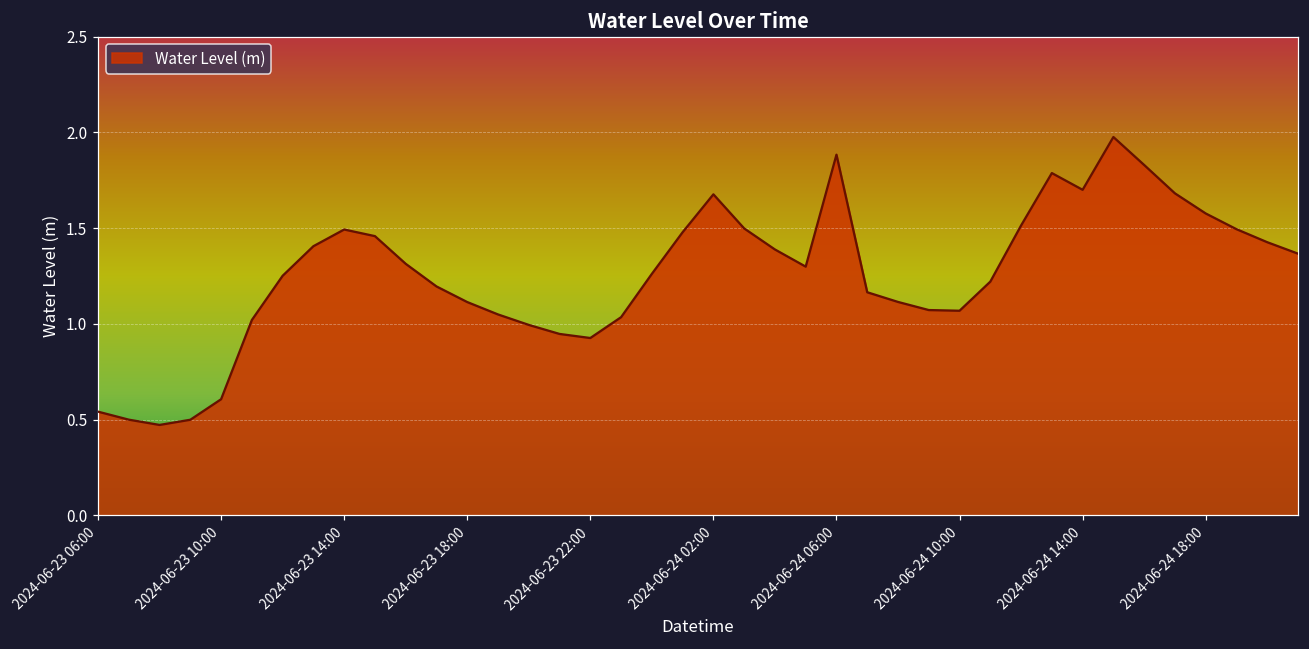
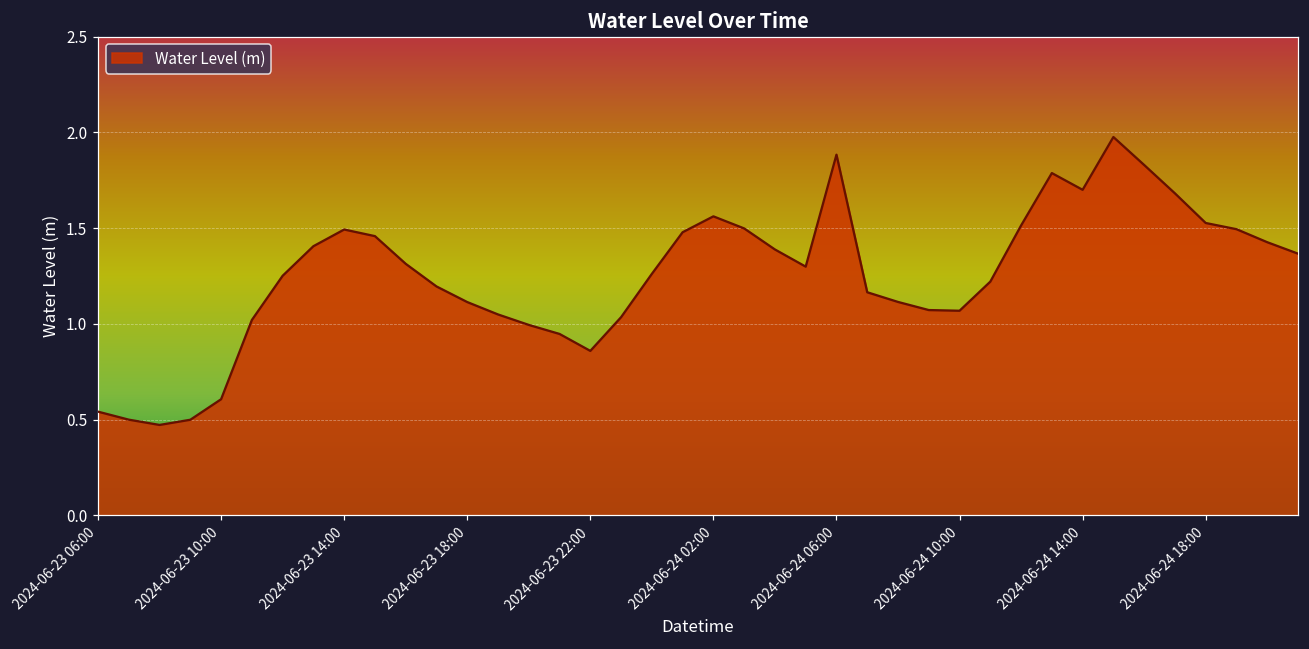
  {
    "2024-06-23 06:00": 0.54,
    "2024-06-23 10:00": 0.61,
    "2024-06-23 14:00": 1.49,
    "2024-06-23 18:00": 1.11,
-   "2024-06-23 22:00": 0.93,
-   "2024-06-24 02:00": 1.68,
+   "2024-06-23 22:00": 0.86,
+   "2024-06-24 02:00": 1.56,
    "2024-06-24 06:00": 1.88,
    "2024-06-24 10:00": 1.07,
    "2024-06-24 14:00": 1.70,
-   "2024-06-24 18:00": 1.58
+   "2024-06-24 18:00": 1.53
  }
